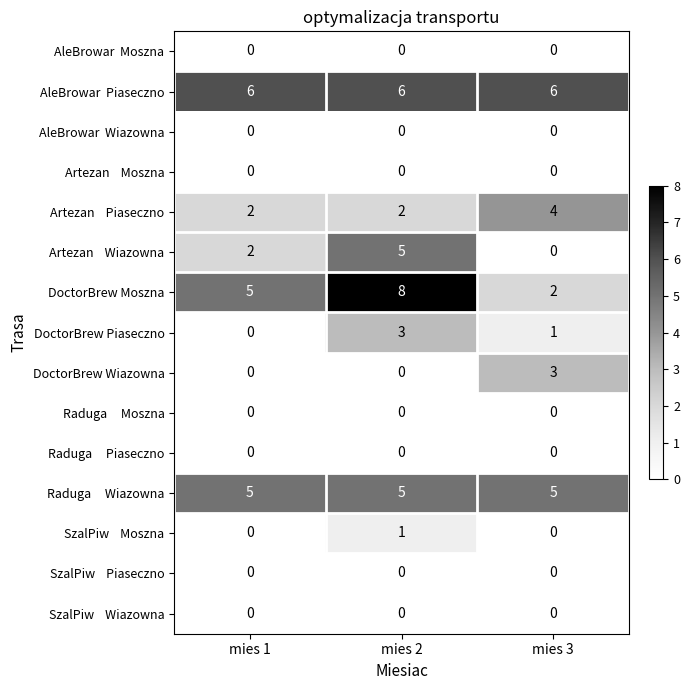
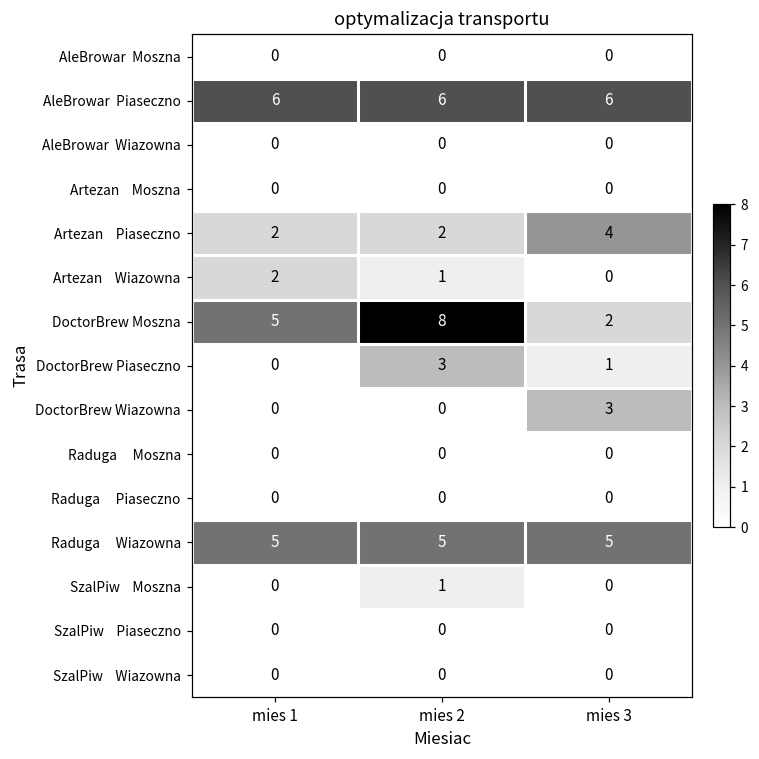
  {
    "AleBrowar Moszna": {
      "mies 1": 0,
      "mies 2": 0,
      "mies 3": 0
    },
    "AleBrowar Piaseczno": {
      "mies 1": 6,
      "mies 2": 6,
      "mies 3": 6
    },
    "AleBrowar Wiazowna": {
      "mies 1": 0,
      "mies 2": 0,
      "mies 3": 0
    },
    "Artezan Moszna": {
      "mies 1": 0,
      "mies 2": 0,
      "mies 3": 0
    },
    "Artezan Piaseczno": {
      "mies 1": 2,
      "mies 2": 2,
      "mies 3": 4
    },
    "Artezan Wiazowna": {
      "mies 1": 2,
-     "mies 2": 5,
+     "mies 2": 1,
      "mies 3": 0
    },
    "DoctorBrew Moszna": {
      "mies 1": 5,
      "mies 2": 8,
      "mies 3": 2
    },
    "DoctorBrew Piaseczno": {
      "mies 1": 0,
      "mies 2": 3,
      "mies 3": 1
    },
    "DoctorBrew Wiazowna": {
      "mies 1": 0,
      "mies 2": 0,
      "mies 3": 3
    },
    "Raduga Moszna": {
      "mies 1": 0,
      "mies 2": 0,
      "mies 3": 0
    },
    "Raduga Piaseczno": {
      "mies 1": 0,
      "mies 2": 0,
      "mies 3": 0
    },
    "Raduga Wiazowna": {
      "mies 1": 5,
      "mies 2": 5,
      "mies 3": 5
    },
    "SzalPiw Moszna": {
      "mies 1": 0,
      "mies 2": 1,
      "mies 3": 0
    },
    "SzalPiw Piaseczno": {
      "mies 1": 0,
      "mies 2": 0,
      "mies 3": 0
    },
    "SzalPiw Wiazowna": {
      "mies 1": 0,
      "mies 2": 0,
      "mies 3": 0
    }
  }
